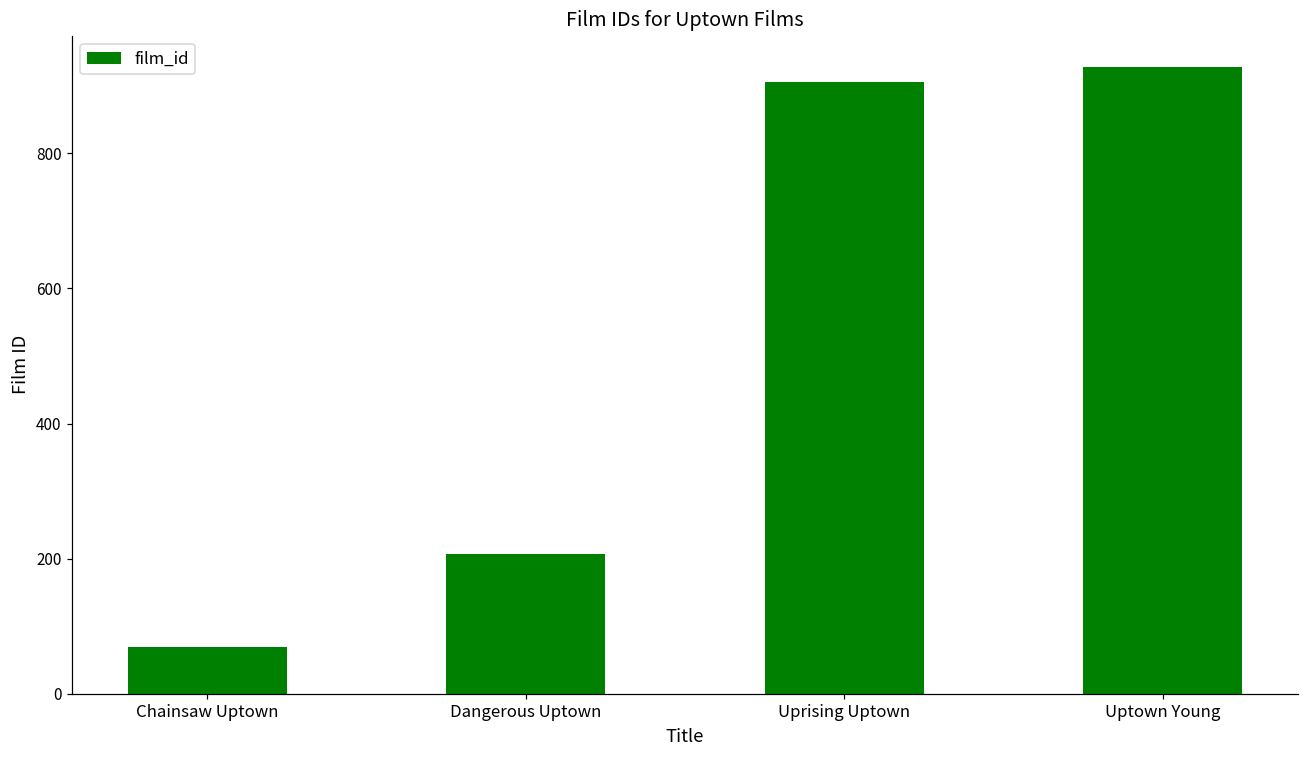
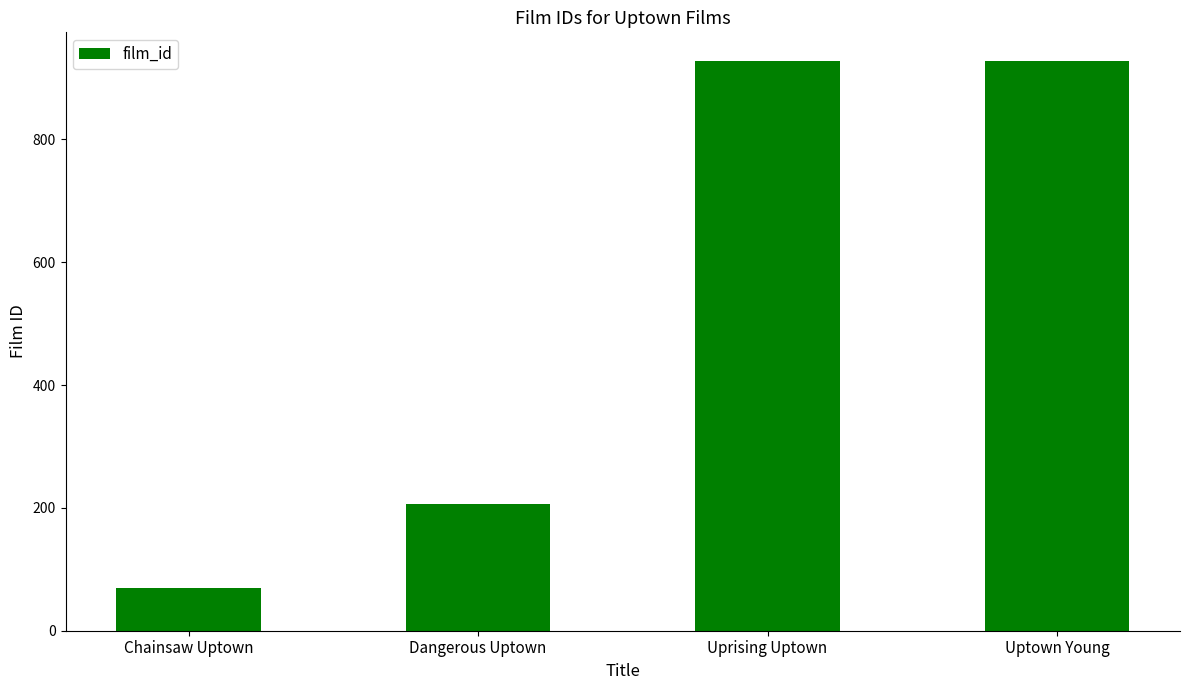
  {
    "Chainsaw Uptown": 70,
    "Dangerous Uptown": 210,
-   "Uprising Uptown": 910,
+   "Uprising Uptown": 930,
    "Uptown Young": 930
  }
